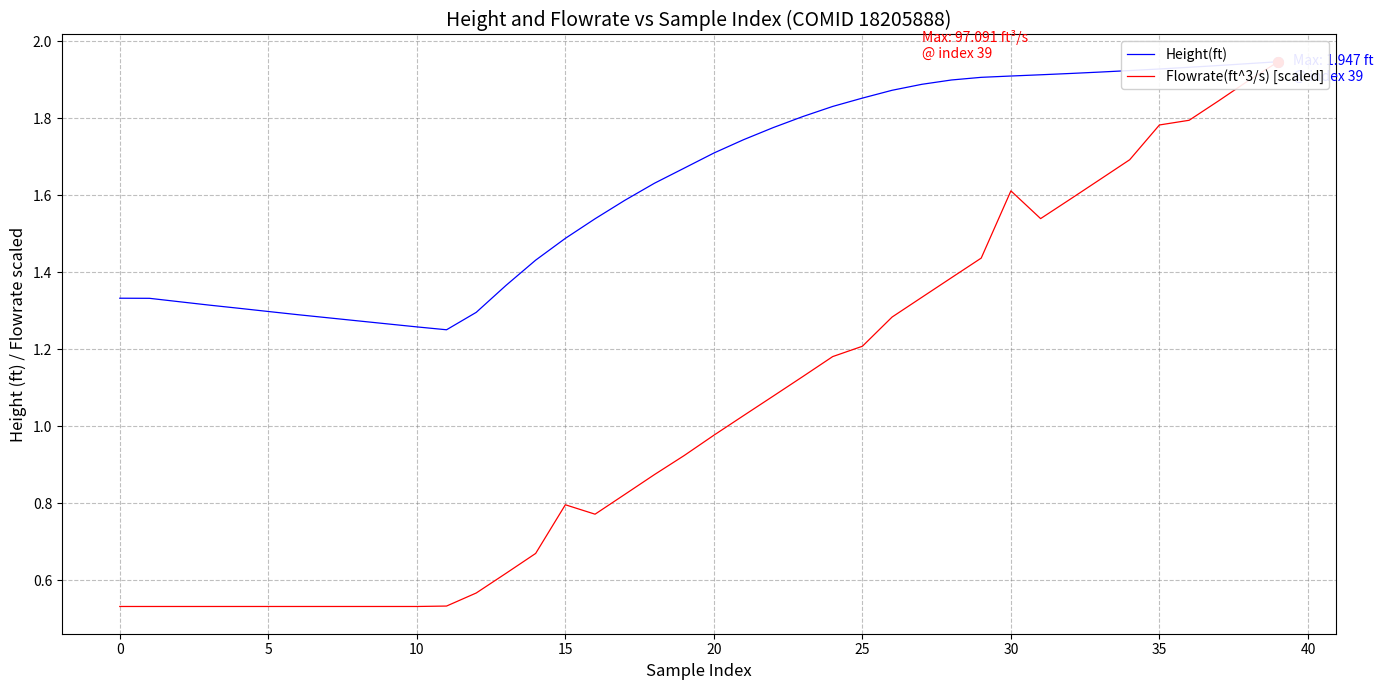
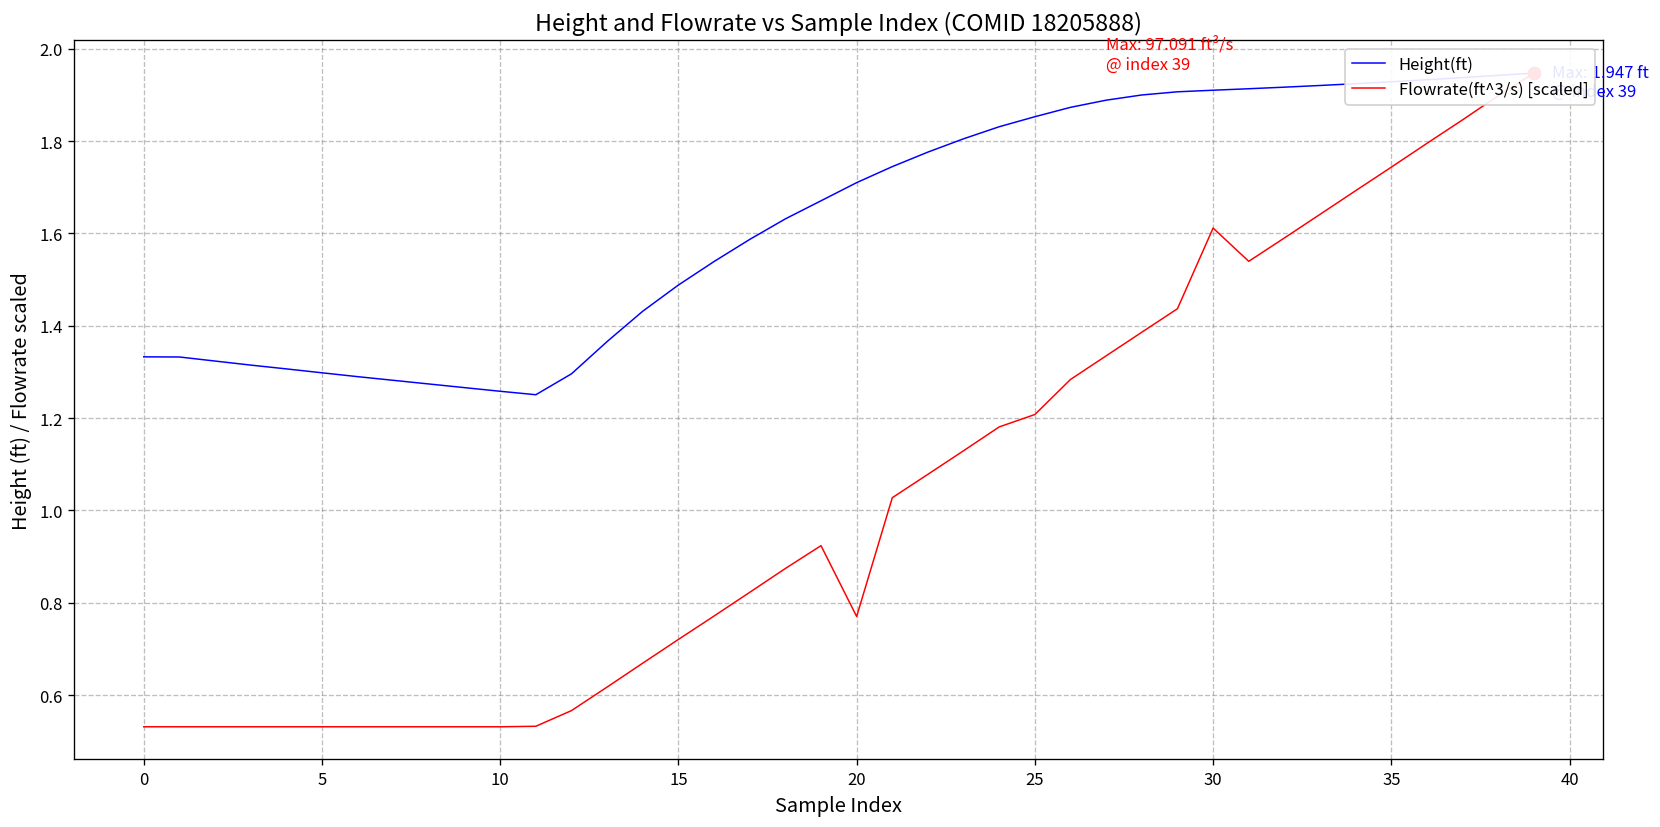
  {
    "Flowrate(ft^3/s) [scaled]": {
      "0": 0.53,
      "5": 0.53,
      "10": 0.53,
-     "15": 0.80,
-     "20": 0.98,
+     "15": 0.72,
+     "20": 0.77,
      "25": 1.21,
      "30": 1.61,
-     "35": 1.78
+     "35": 1.74
    }
  }
